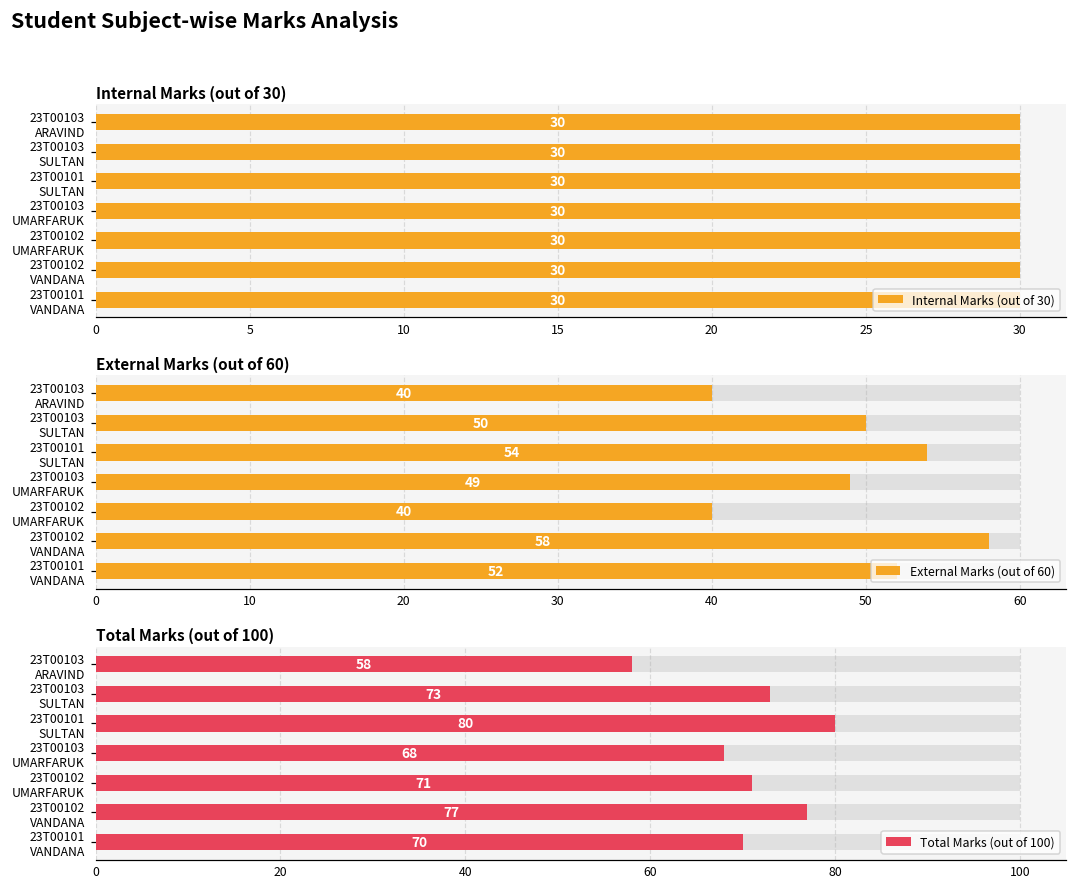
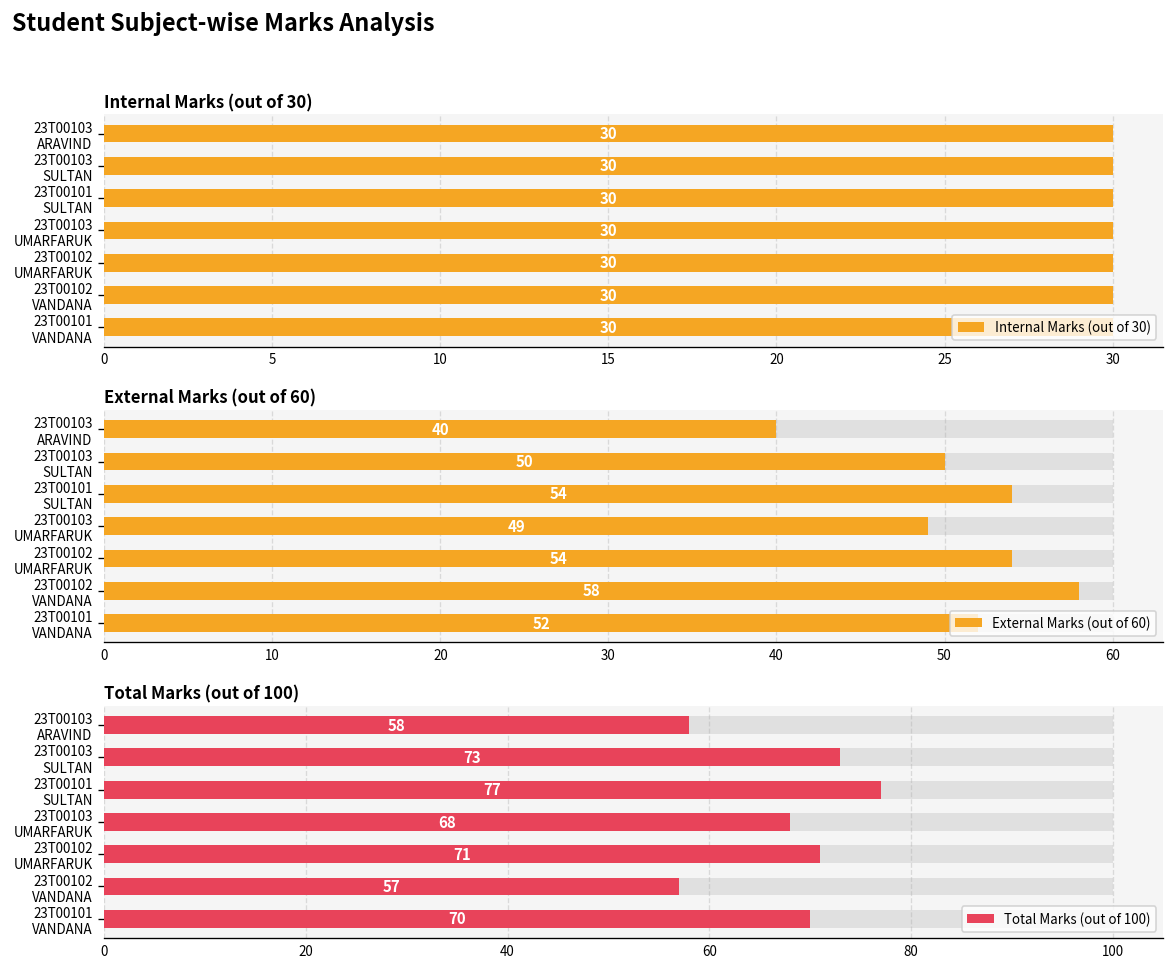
  {
    "Internal Marks (out of 30)": {
      "23T00103 ARAVIND": 30,
      "23T00103 SULTAN": 30,
      "23T00101 SULTAN": 30,
      "23T00103 UMARFARUK": 30,
      "23T00102 UMARFARUK": 30,
      "23T00102 VANDANA": 30
    },
    "External Marks (out of 60)": {
      "External Marks (out of 60)": {
-       "23T00102 UMARFARUK": 40
+       "23T00102 UMARFARUK": 54
      }
    },
    "Total Marks (out of 100)": {
      "Total Marks (out of 100)": {
-       "23T00101 SULTAN": 80,
-       "23T00102 VANDANA": 77
+       "23T00101 SULTAN": 77,
+       "23T00102 VANDANA": 57
      }
    }
  }
